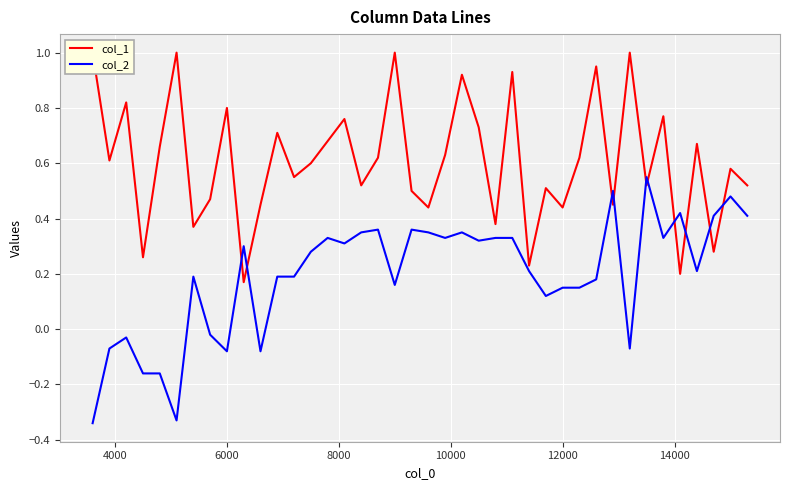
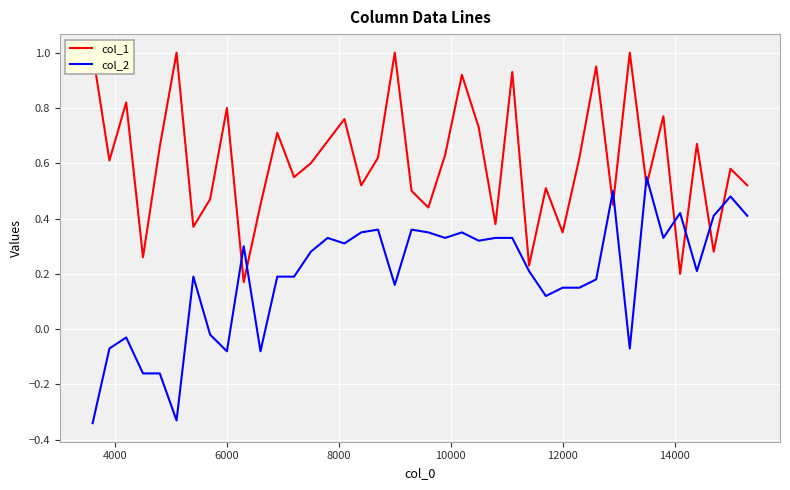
  {
    "col_1": {
      "6000": 0.80,
-     "12000": 0.44
+     "12000": 0.35
    },
    "col_2": {
      "6000": -0.08,
      "12000": 0.15
    }
  }
